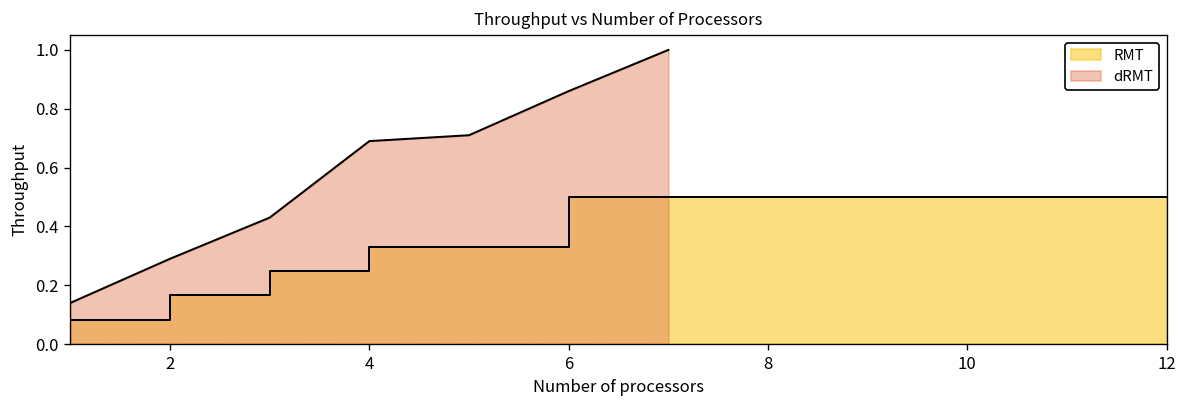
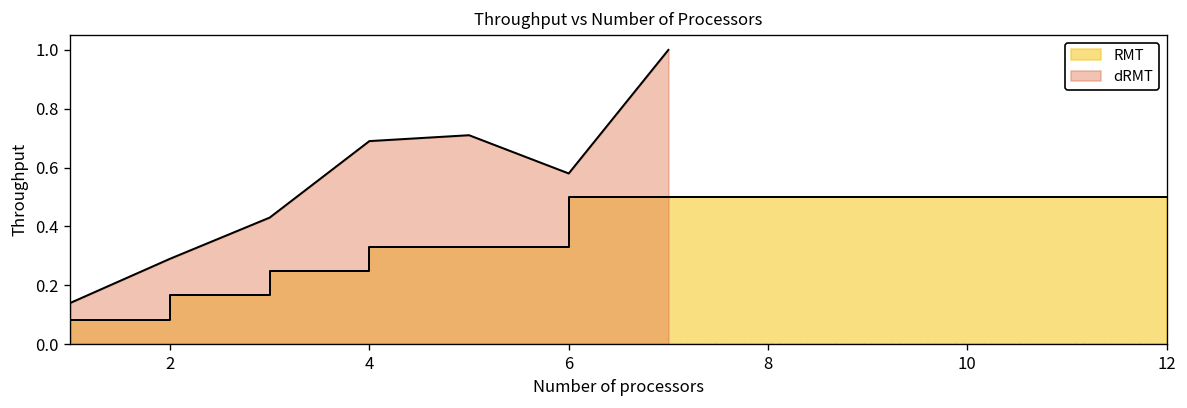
  {
    "dRMT": {
      "2": 0.29,
      "4": 0.69,
-     "6": 0.86
+     "6": 0.58
    }
  }
